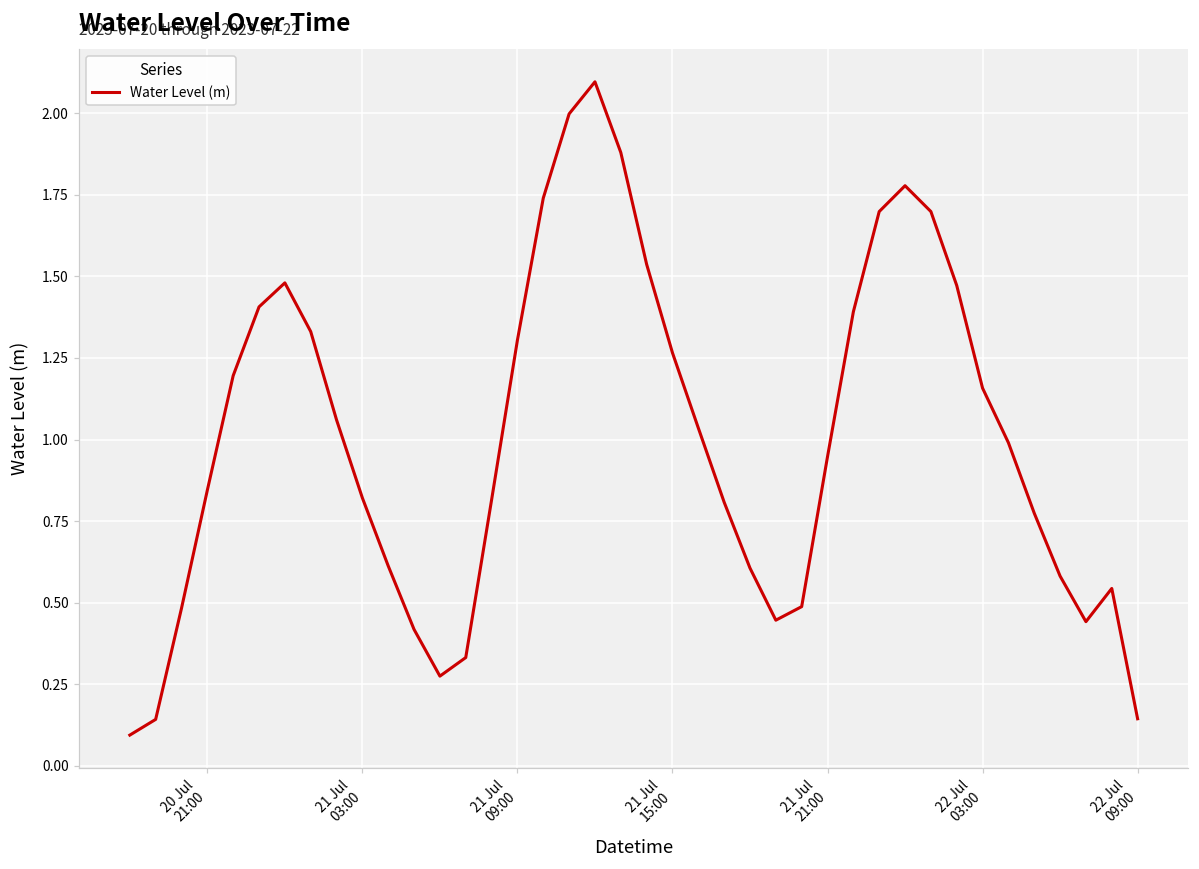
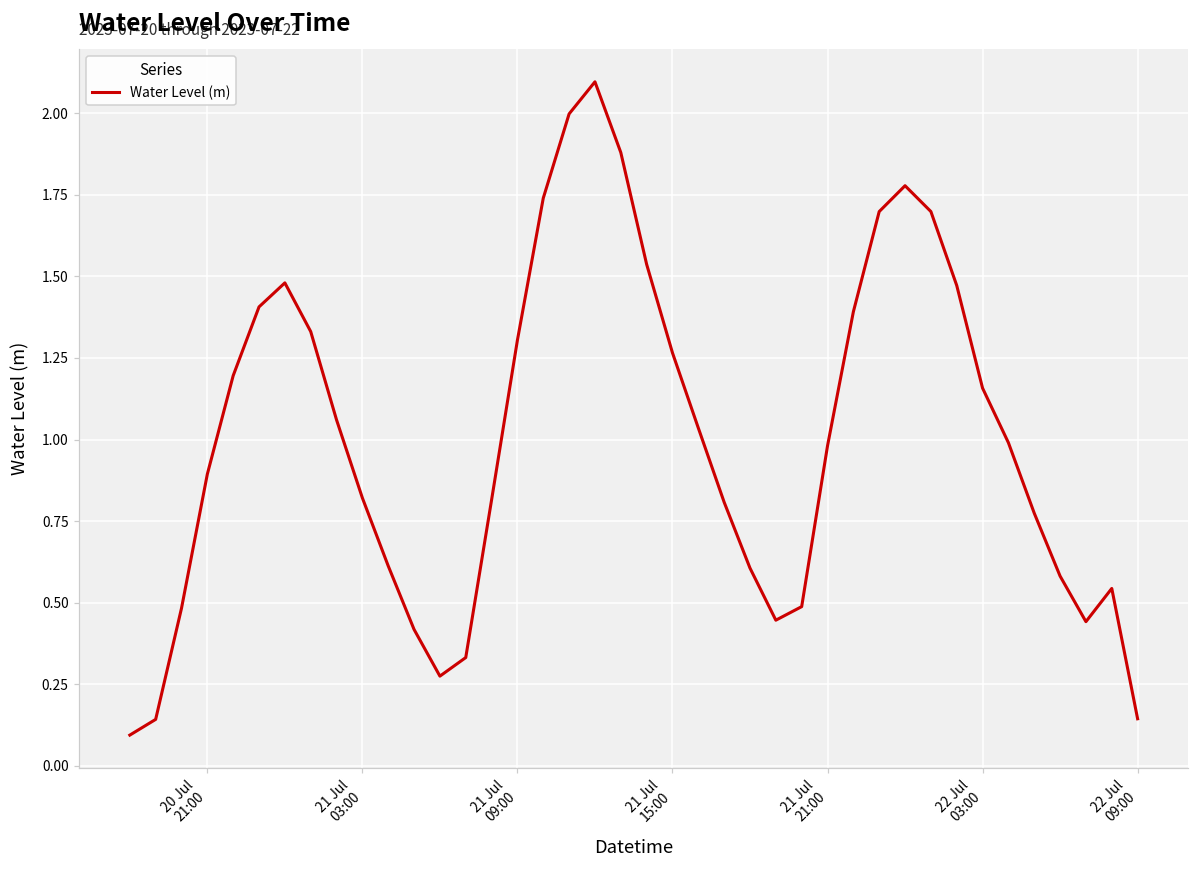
  {
-   "20 Jul 21:00": 0.85,
+   "20 Jul 21:00": 0.89,
    "21 Jul 03:00": 0.82,
    "21 Jul 09:00": 1.30,
    "21 Jul 15:00": 1.27,
-   "21 Jul 21:00": 0.95,
+   "21 Jul 21:00": 0.98,
    "22 Jul 03:00": 1.16,
    "22 Jul 09:00": 0.14
  }
